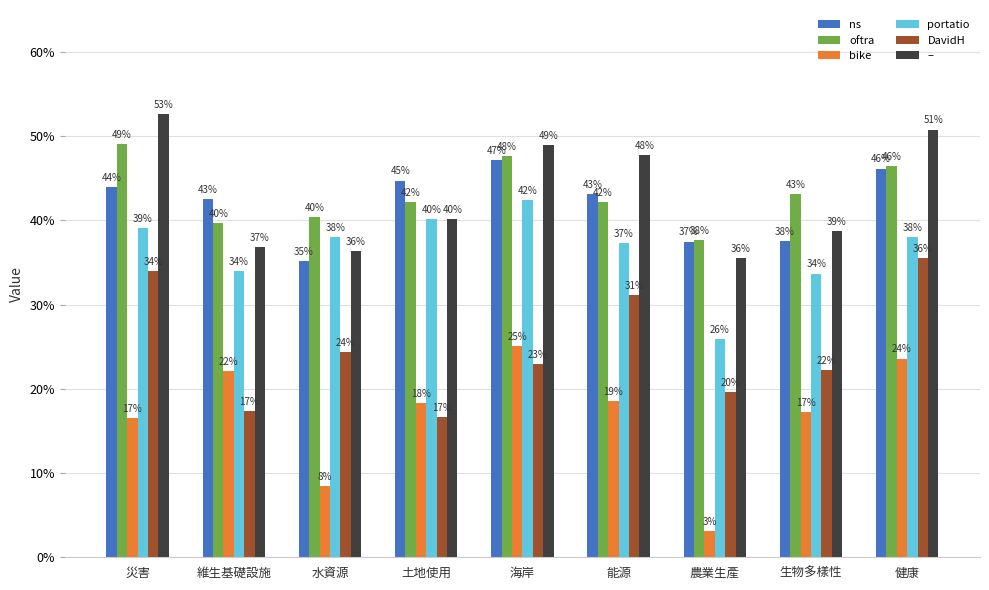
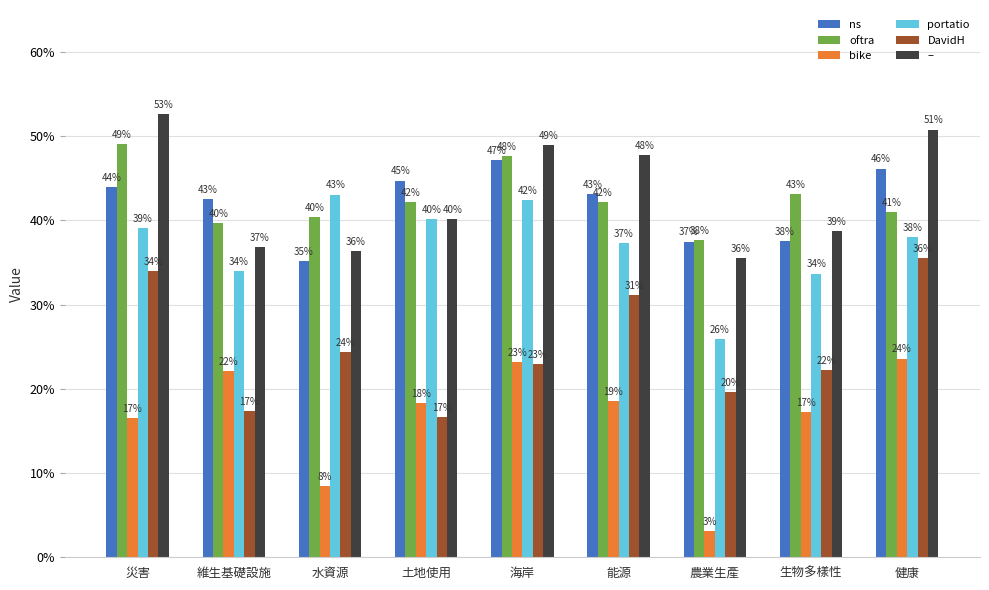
  {
    "ns": {
      "災害": "44%",
      "維生基礎設施": "43%",
      "水資源": "35%",
      "土地使用": "45%",
      "能源": "43%",
      "生物多樣性": "38%"
    },
    "oftra": {
      "災害": "49%",
      "維生基礎設施": "40%",
      "水資源": "40%",
      "土地使用": "42%",
      "能源": "42%",
      "生物多樣性": "43%",
-     "健康": "46%"
+     "健康": "41%"
    },
    "bike": {
      "災害": "17%",
      "維生基礎設施": "22%",
      "水資源": "8%",
      "土地使用": "18%",
-     "海岸": "25%",
+     "海岸": "23%",
      "能源": "19%",
      "農業生產": "3%",
      "生物多樣性": "17%",
      "健康": "24%"
    },
    "portatio": {
      "災害": "39%",
      "維生基礎設施": "34%",
-     "水資源": "38%",
+     "水資源": "43%",
      "土地使用": "40%",
      "海岸": "42%",
      "能源": "37%",
      "農業生產": "26%",
      "生物多樣性": "34%",
      "健康": "38%"
    },
    "DavidH": {
      "災害": "34%",
      "維生基礎設施": "17%",
      "水資源": "24%",
      "土地使用": "17%",
      "海岸": "23%",
      "能源": "31%",
      "農業生產": "20%",
      "生物多樣性": "22%",
      "健康": "36%"
    },
    "–": {
      "災害": "53%",
      "維生基礎設施": "37%",
      "水資源": "36%",
      "土地使用": "40%",
      "海岸": "49%",
      "能源": "48%",
      "農業生產": "36%",
      "生物多樣性": "39%",
      "健康": "51%"
    }
  }
